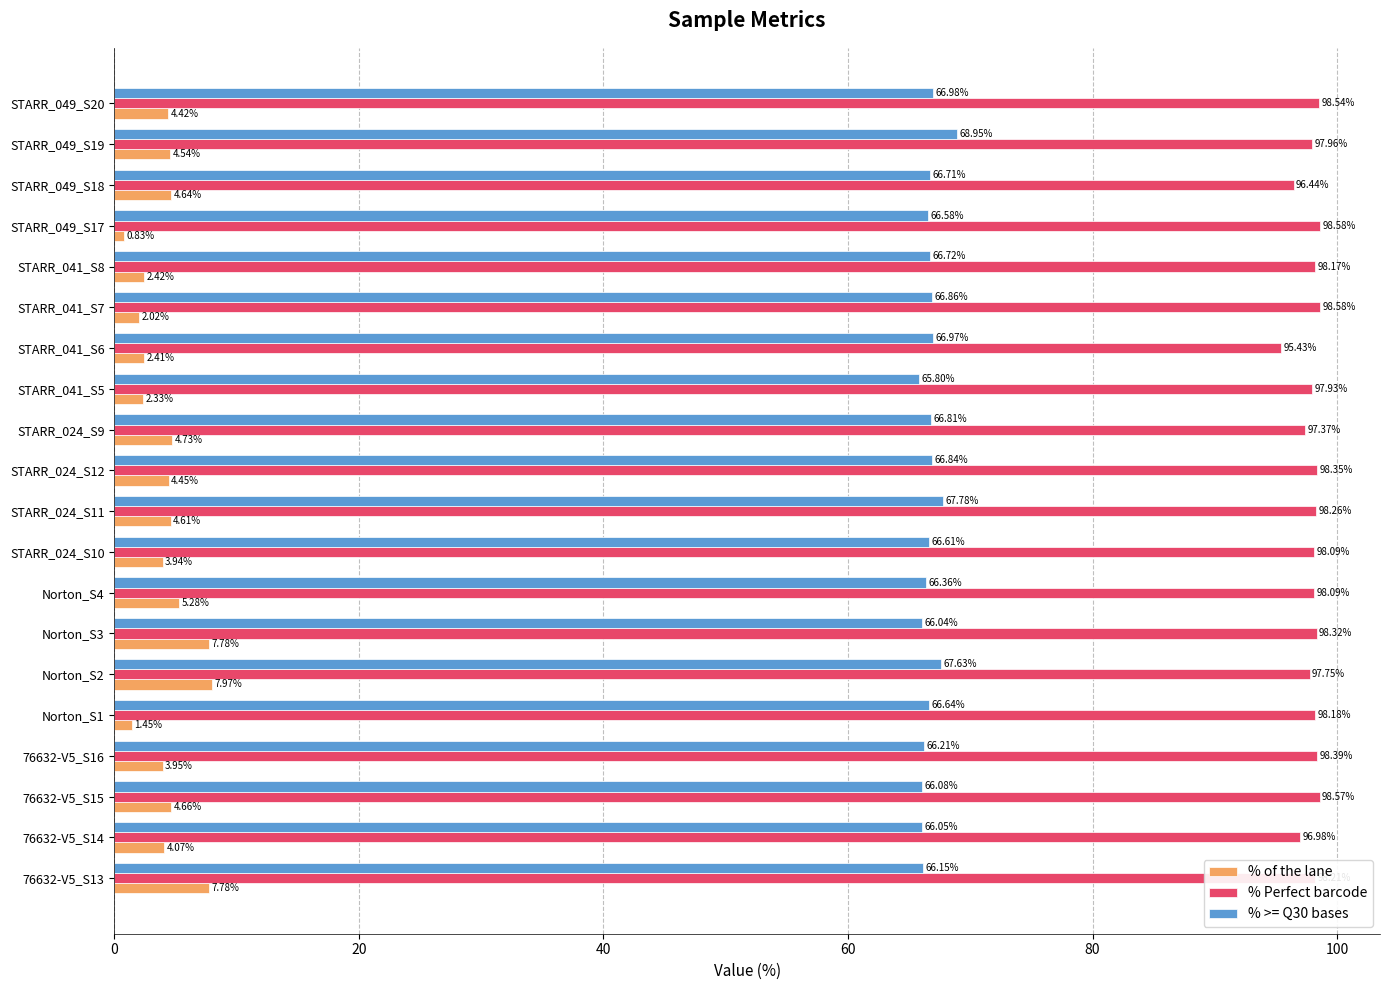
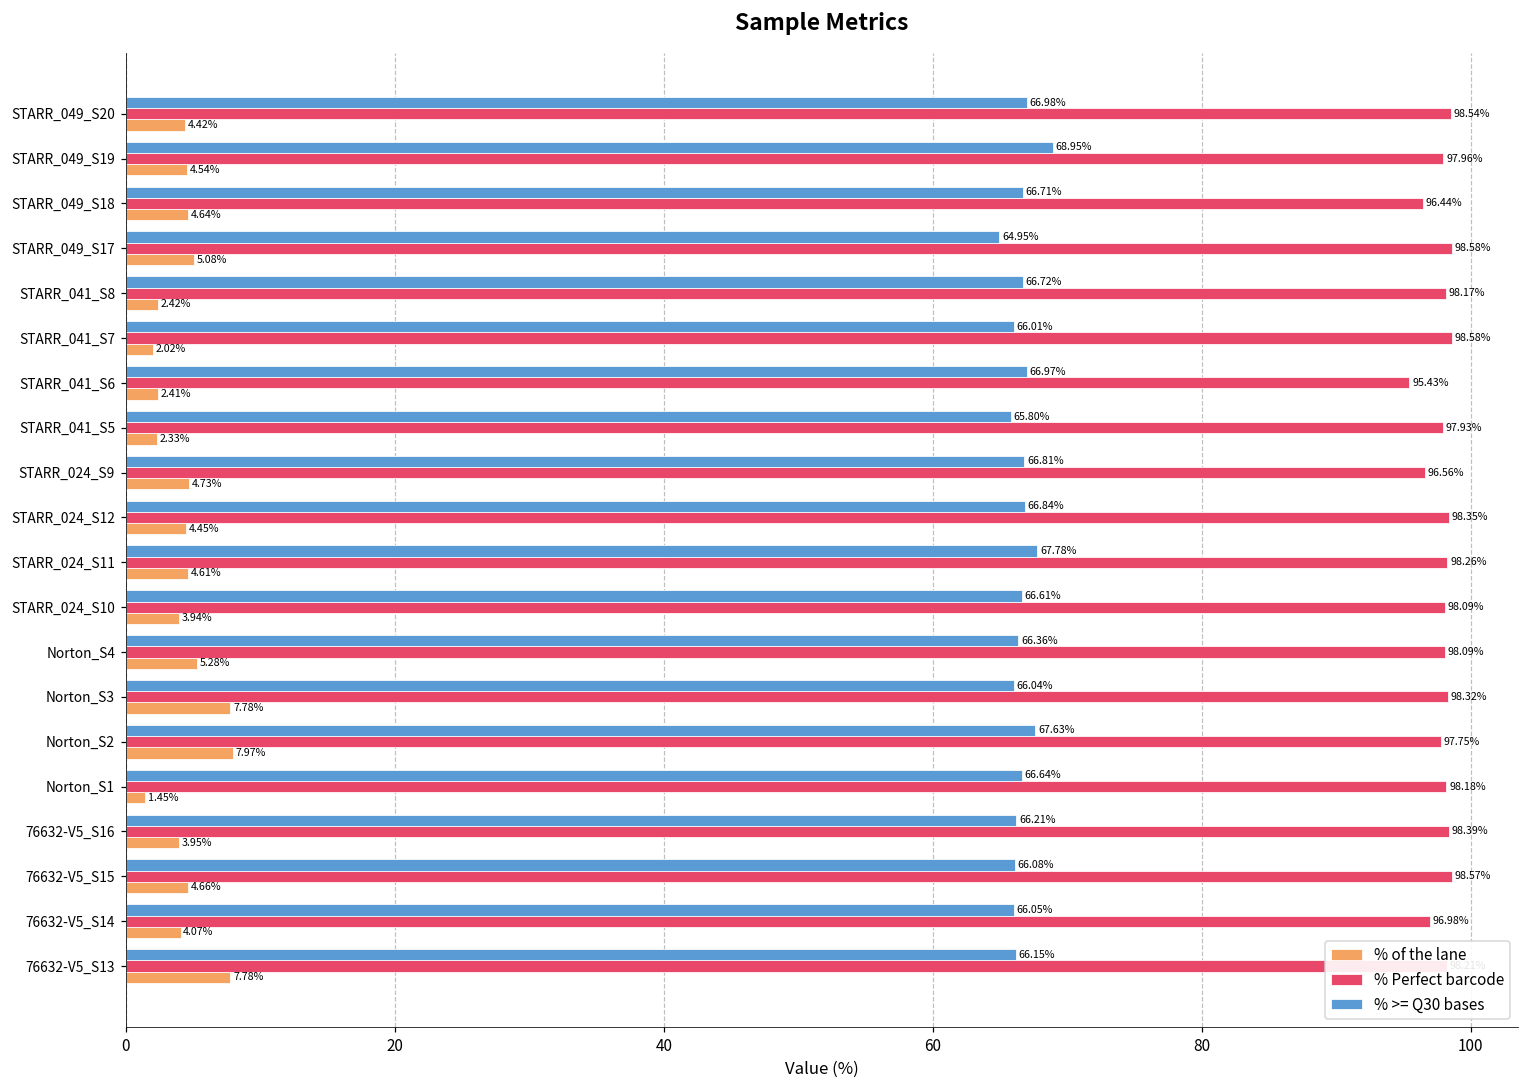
  {
    "% of the lane": {
      "STARR_049_S20": "4.42%",
      "STARR_049_S19": "4.54%",
      "STARR_049_S18": "4.64%",
-     "STARR_049_S17": "0.83%",
+     "STARR_049_S17": "5.08%",
      "STARR_041_S8": "2.42%",
      "STARR_041_S7": "2.02%",
      "STARR_041_S6": "2.41%",
      "STARR_041_S5": "2.33%",
      "STARR_024_S9": "4.73%",
      "STARR_024_S12": "4.45%",
      "STARR_024_S11": "4.61%",
      "STARR_024_S10": "3.94%",
      "Norton_S4": "5.28%",
      "Norton_S3": "7.78%",
      "Norton_S2": "7.97%",
      "Norton_S1": "1.45%",
      "76632-V5_S16": "3.95%",
      "76632-V5_S15": "4.66%",
      "76632-V5_S14": "4.07%",
      "76632-V5_S13": "7.78%"
    },
    "% Perfect barcode": {
      "STARR_049_S20": "98.54%",
      "STARR_049_S19": "97.96%",
      "STARR_049_S18": "96.44%",
      "STARR_049_S17": "98.58%",
      "STARR_041_S8": "98.17%",
      "STARR_041_S7": "98.58%",
      "STARR_041_S6": "95.43%",
      "STARR_041_S5": "97.93%",
-     "STARR_024_S9": "97.37%",
+     "STARR_024_S9": "96.56%",
      "STARR_024_S12": "98.35%",
      "STARR_024_S11": "98.26%",
      "STARR_024_S10": "98.09%",
      "Norton_S4": "98.09%",
      "Norton_S3": "98.32%",
      "Norton_S2": "97.75%",
      "Norton_S1": "98.18%",
      "76632-V5_S16": "98.39%",
      "76632-V5_S15": "98.57%",
      "76632-V5_S14": "96.98%"
    },
    "% >= Q30 bases": {
      "STARR_049_S20": "66.98%",
      "STARR_049_S19": "68.95%",
      "STARR_049_S18": "66.71%",
-     "STARR_049_S17": "66.58%",
+     "STARR_049_S17": "64.95%",
      "STARR_041_S8": "66.72%",
-     "STARR_041_S7": "66.86%",
+     "STARR_041_S7": "66.01%",
      "STARR_041_S6": "66.97%",
      "STARR_041_S5": "65.80%",
      "STARR_024_S9": "66.81%",
      "STARR_024_S12": "66.84%",
      "STARR_024_S11": "67.78%",
      "STARR_024_S10": "66.61%",
      "Norton_S4": "66.36%",
      "Norton_S3": "66.04%",
      "Norton_S2": "67.63%",
      "Norton_S1": "66.64%",
      "76632-V5_S16": "66.21%",
      "76632-V5_S15": "66.08%",
      "76632-V5_S14": "66.05%",
      "76632-V5_S13": "66.15%"
    }
  }
